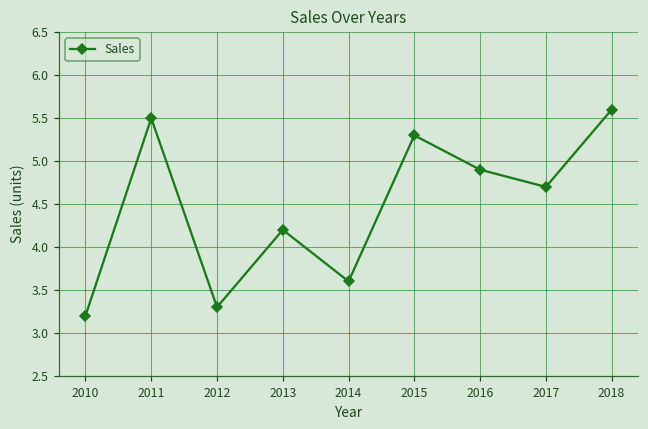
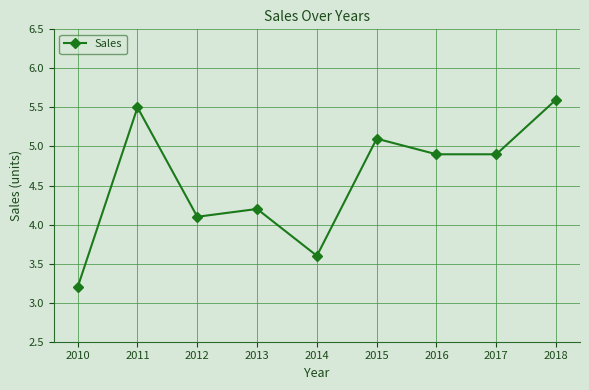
  {
    "2010": 3.2,
    "2011": 5.5,
-   "2012": 3.3,
+   "2012": 4.1,
    "2013": 4.2,
    "2014": 3.6,
-   "2015": 5.3,
+   "2015": 5.1,
    "2016": 4.9,
-   "2017": 4.7,
+   "2017": 4.9,
    "2018": 5.6
  }
